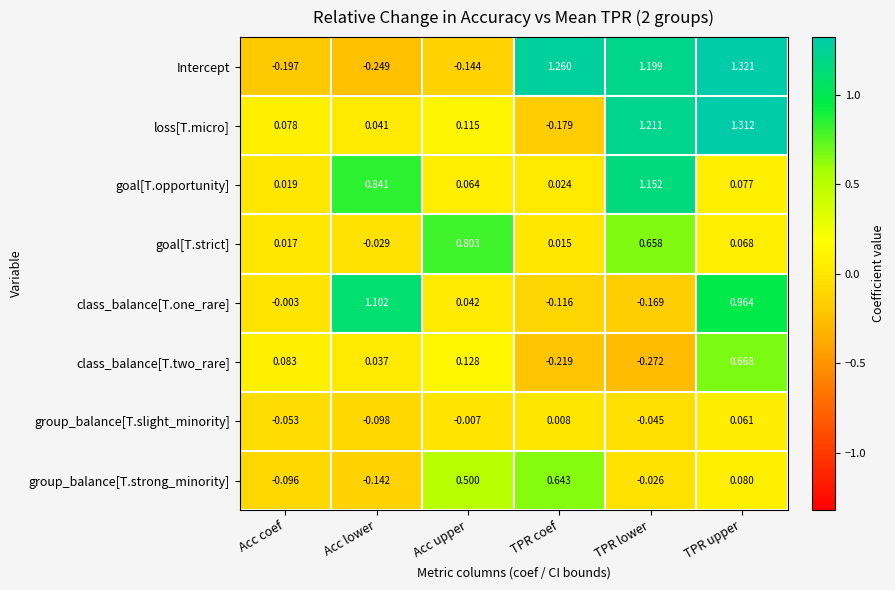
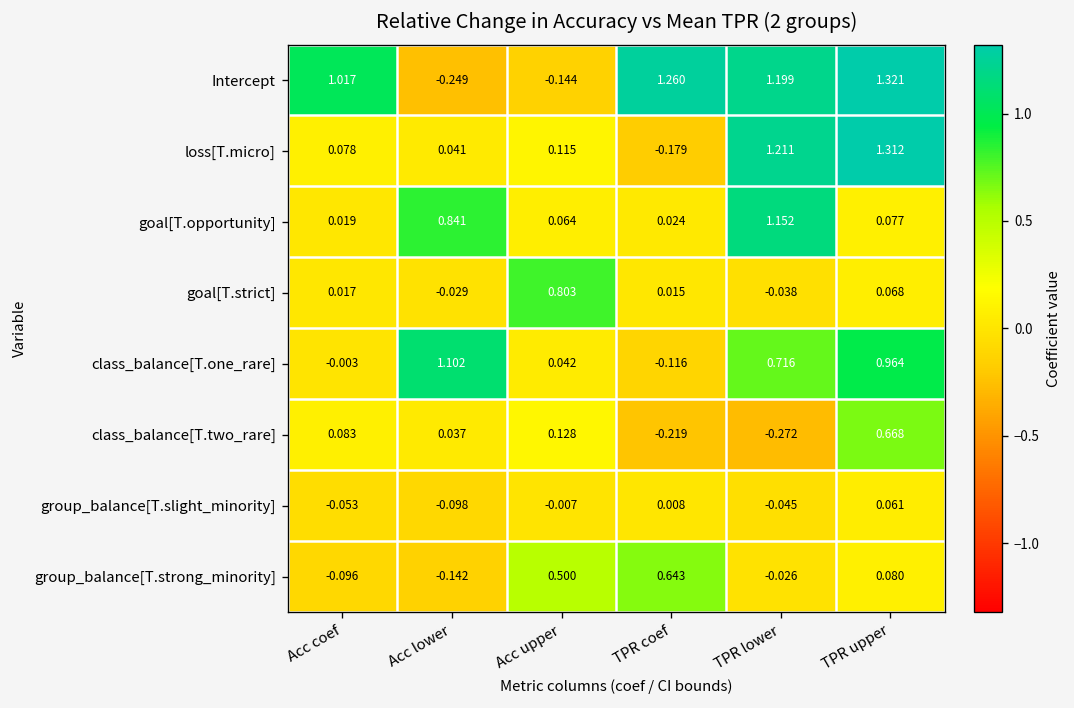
  {
    "Intercept": {
-     "Acc coef": -0.197,
+     "Acc coef": 1.017,
      "Acc lower": -0.249,
      "Acc upper": -0.144,
      "TPR coef": 1.260,
      "TPR lower": 1.199,
      "TPR upper": 1.321
    },
    "loss[T.micro]": {
      "Acc coef": 0.078,
      "Acc lower": 0.041,
      "Acc upper": 0.115,
      "TPR coef": -0.179,
      "TPR lower": 1.211,
      "TPR upper": 1.312
    },
    "goal[T.opportunity]": {
      "Acc coef": 0.019,
      "Acc lower": 0.841,
      "Acc upper": 0.064,
      "TPR coef": 0.024,
      "TPR lower": 1.152,
      "TPR upper": 0.077
    },
    "goal[T.strict]": {
      "Acc coef": 0.017,
      "Acc lower": -0.029,
      "Acc upper": 0.803,
      "TPR coef": 0.015,
-     "TPR lower": 0.658,
+     "TPR lower": -0.038,
      "TPR upper": 0.068
    },
    "class_balance[T.one_rare]": {
      "Acc coef": -0.003,
      "Acc lower": 1.102,
      "Acc upper": 0.042,
      "TPR coef": -0.116,
-     "TPR lower": -0.169,
+     "TPR lower": 0.716,
      "TPR upper": 0.964
    },
    "class_balance[T.two_rare]": {
      "Acc coef": 0.083,
      "Acc lower": 0.037,
      "Acc upper": 0.128,
      "TPR coef": -0.219,
      "TPR lower": -0.272,
      "TPR upper": 0.668
    },
    "group_balance[T.slight_minority]": {
      "Acc coef": -0.053,
      "Acc lower": -0.098,
      "Acc upper": -0.007,
      "TPR coef": 0.008,
      "TPR lower": -0.045,
      "TPR upper": 0.061
    },
    "group_balance[T.strong_minority]": {
      "Acc coef": -0.096,
      "Acc lower": -0.142,
      "Acc upper": 0.500,
      "TPR coef": 0.643,
      "TPR lower": -0.026,
      "TPR upper": 0.080
    }
  }
